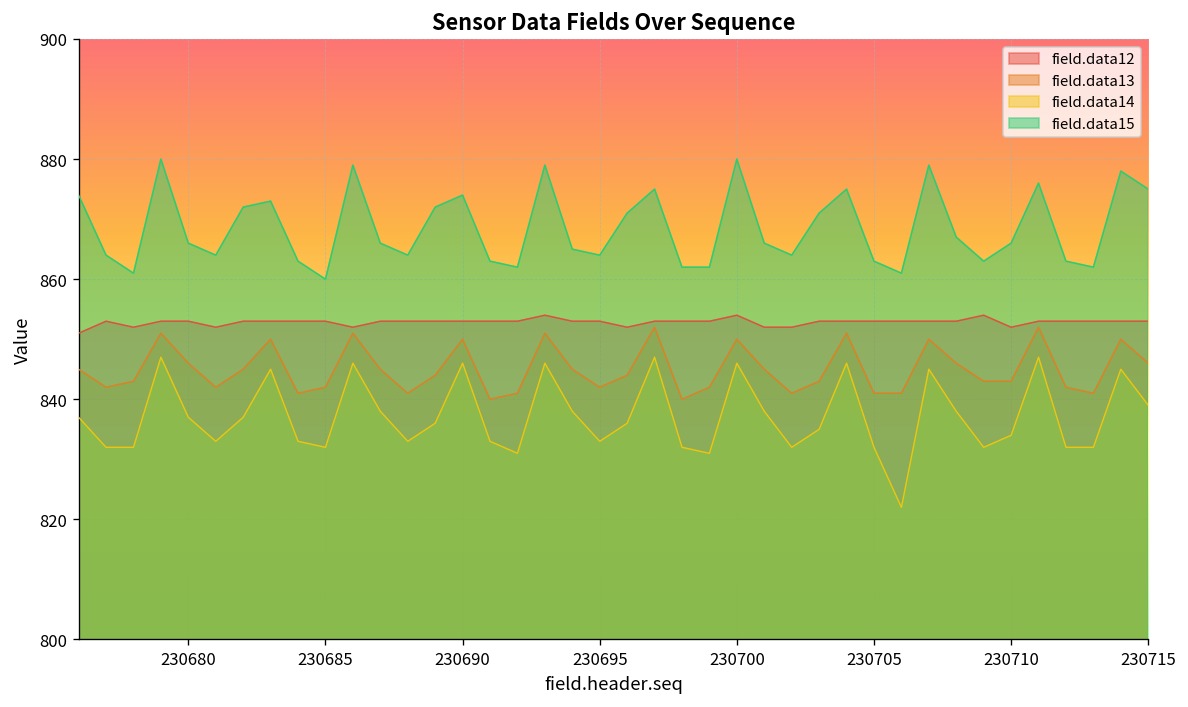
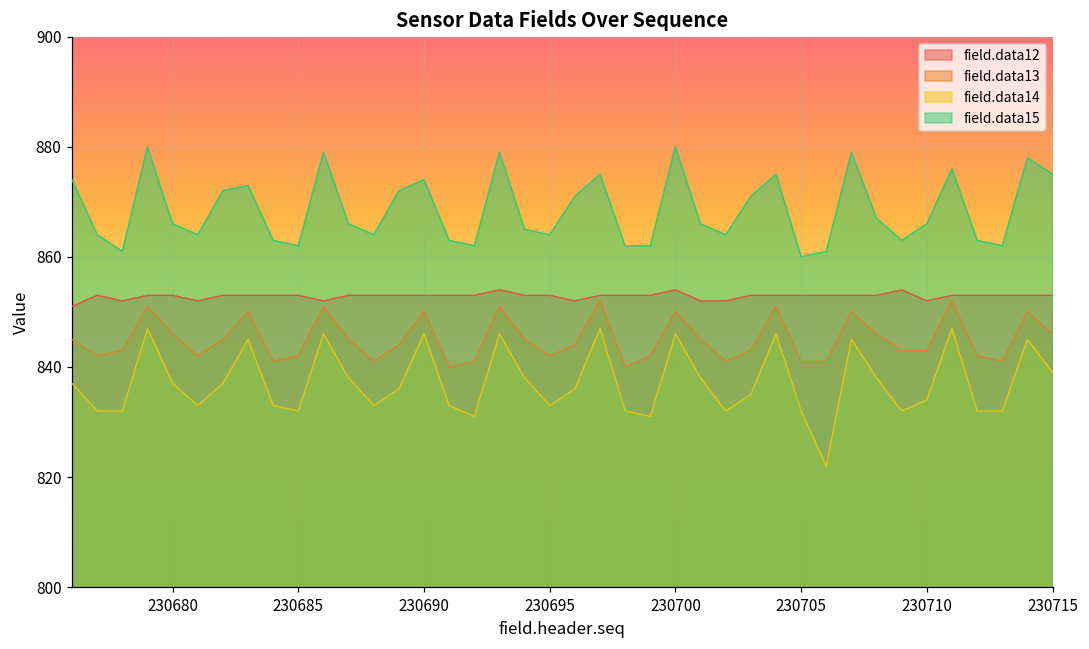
  {
    "field.data15": {
      "230680": 866,
-     "230685": 860,
+     "230685": 862,
      "230690": 874,
      "230695": 864,
      "230700": 880,
-     "230705": 863,
+     "230705": 860,
      "230710": 866,
      "230715": 875
    }
  }
